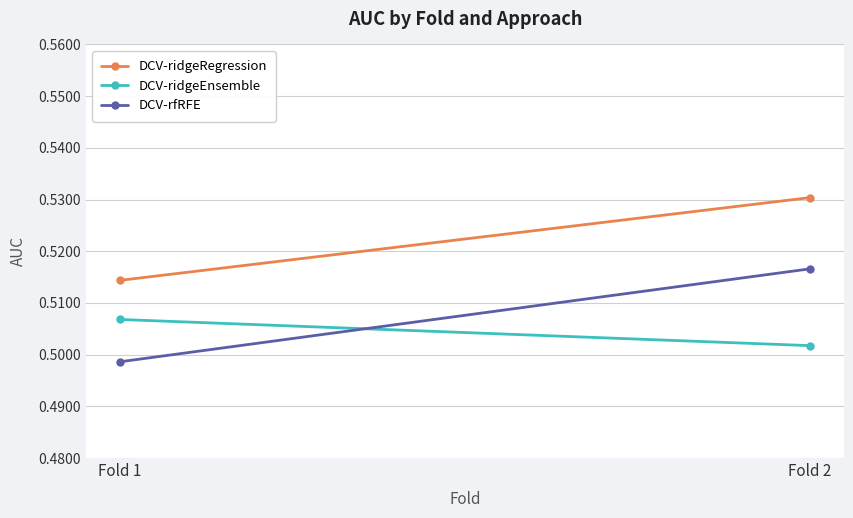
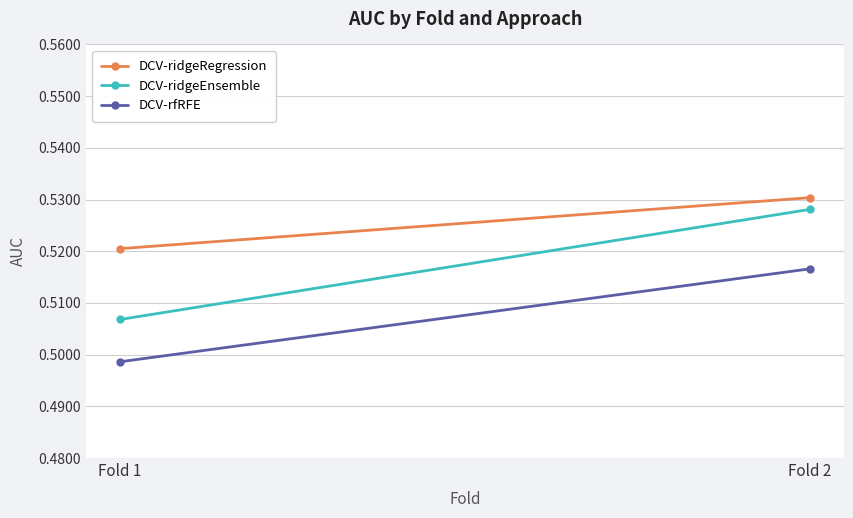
  {
    "DCV-ridgeRegression": {
-     "Fold 1": 0.514,
+     "Fold 1": 0.521,
      "Fold 2": 0.530
    },
    "DCV-ridgeEnsemble": {
      "Fold 1": 0.507,
-     "Fold 2": 0.502
+     "Fold 2": 0.528
    },
    "DCV-rfRFE": {
      "Fold 1": 0.499,
      "Fold 2": 0.517
    }
  }
